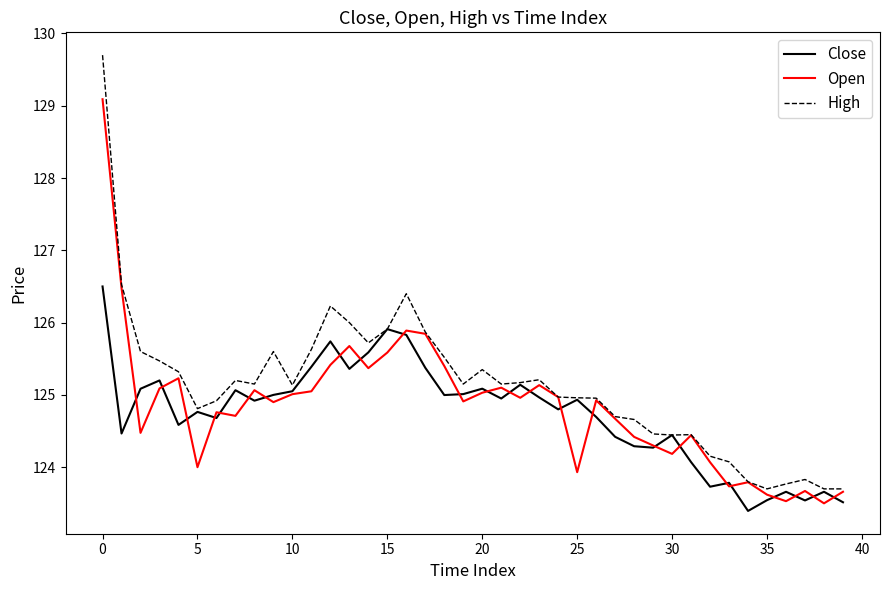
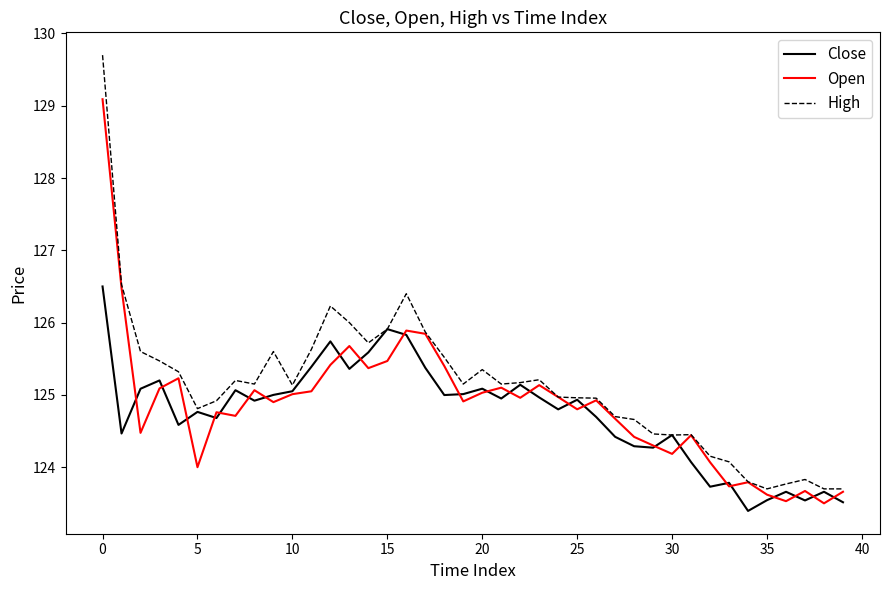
  {
    "Open": {
      "0": 129.1,
      "5": 124.0,
      "10": 125.0,
-     "15": 125.6,
+     "15": 125.5,
      "20": 125.0,
-     "25": 123.9,
+     "25": 124.8,
      "30": 124.2,
      "35": 123.6
    }
  }
